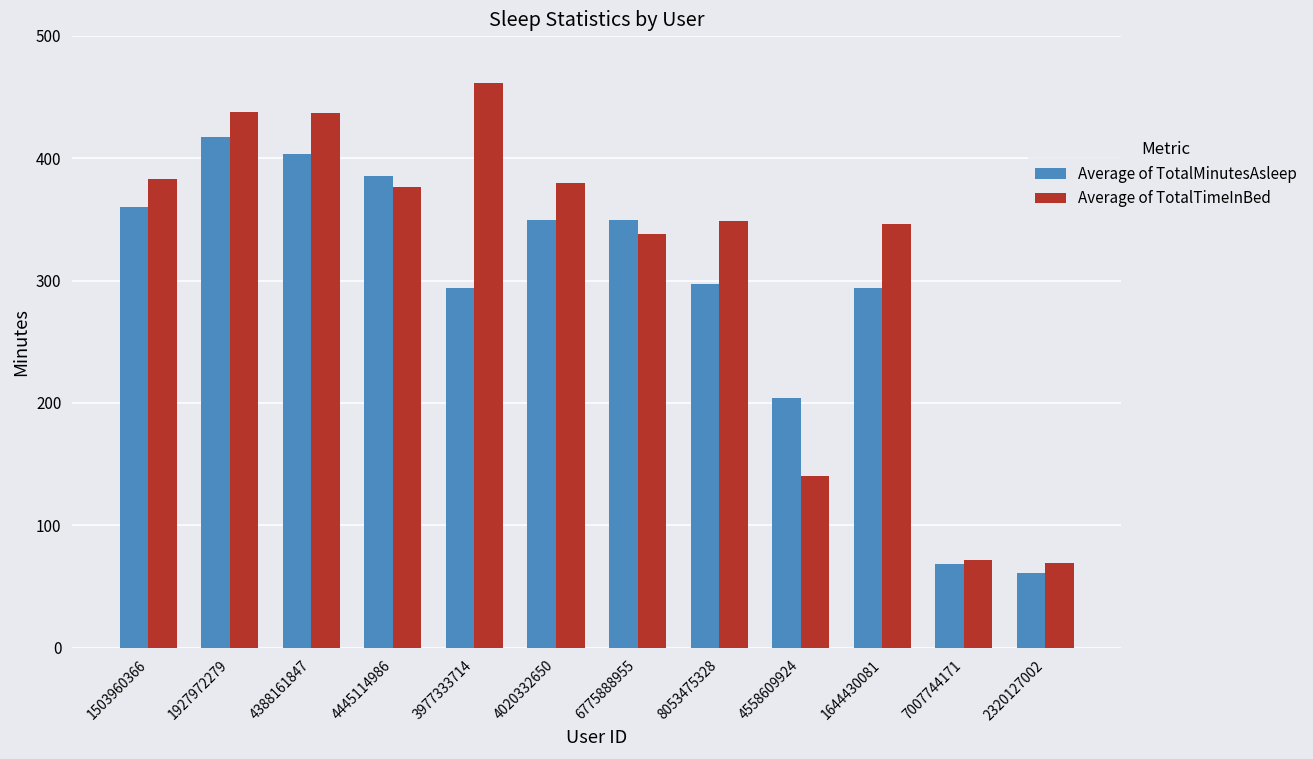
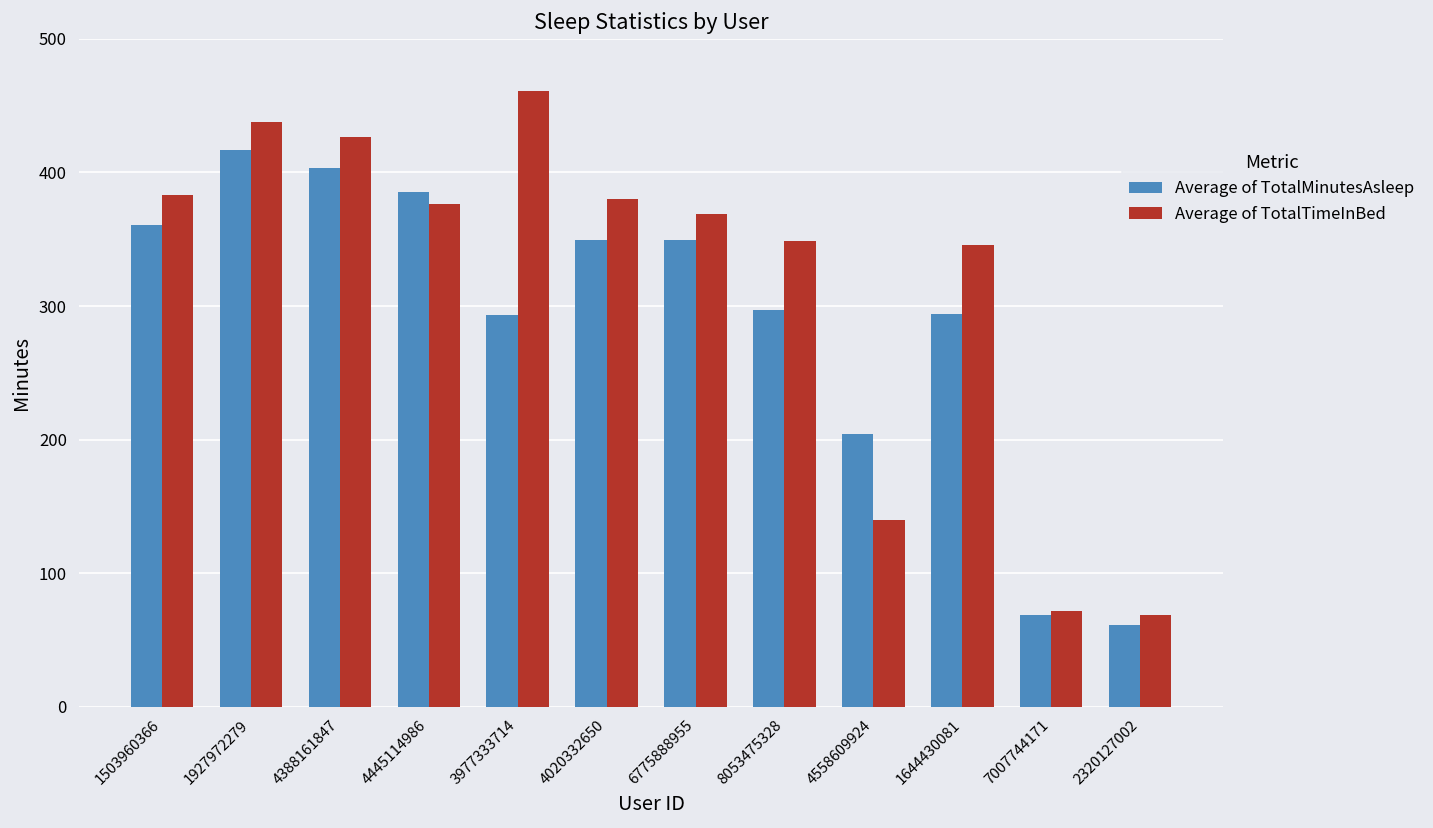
  {
    "Average of TotalMinutesAsleep": {
      "1503960366": 360,
      "1927972279": 417,
      "4388161847": 403,
      "4445114986": 385,
      "3977333714": 294,
      "4020332650": 349,
      "6775888955": 350,
      "8053475328": 297,
      "4558609924": 204,
      "1644430081": 294,
      "7007744171": 69,
      "2320127002": 61
    },
    "Average of TotalTimeInBed": {
      "1503960366": 383,
      "1927972279": 438,
-     "4388161847": 437,
+     "4388161847": 426,
      "4445114986": 376,
      "3977333714": 461,
      "4020332650": 380,
-     "6775888955": 338,
+     "6775888955": 369,
      "8053475328": 349,
      "4558609924": 140,
      "1644430081": 346,
      "7007744171": 72,
      "2320127002": 69
    }
  }
